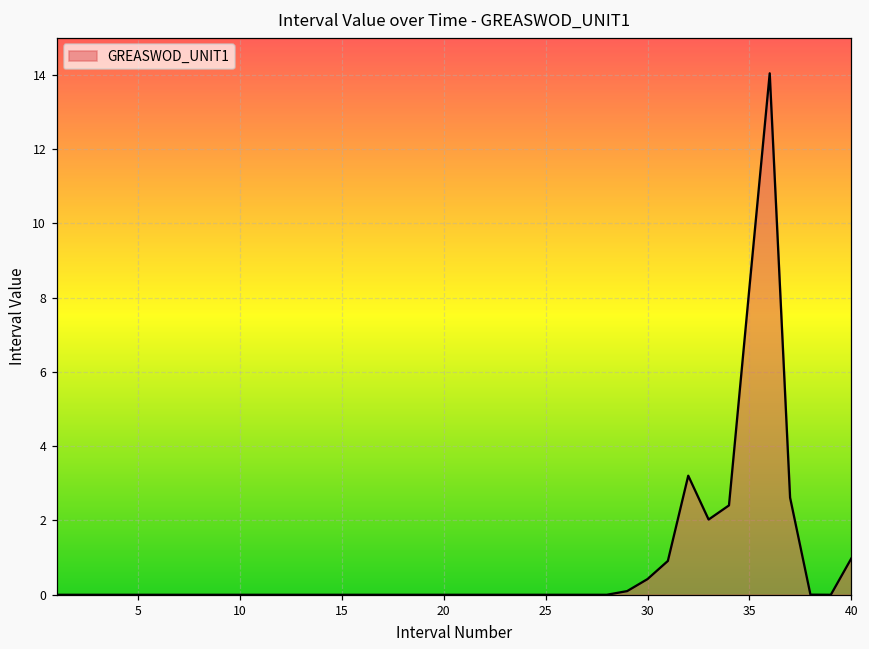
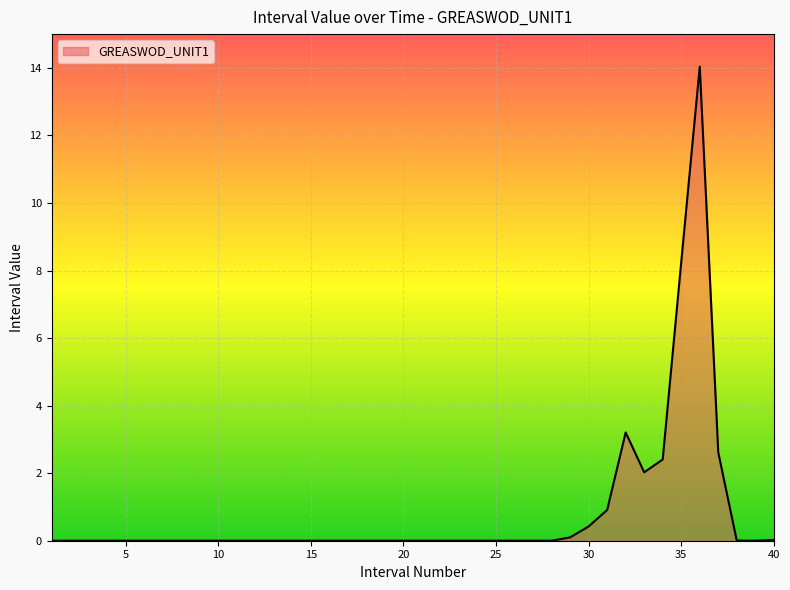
  {
    "5": 0.0,
    "10": 0.0,
    "15": 0.0,
    "20": 0.0,
    "25": 0.0,
    "30": 0.4,
    "35": 8.2,
-   "40": 1.0
+   "40": 0.0
  }
